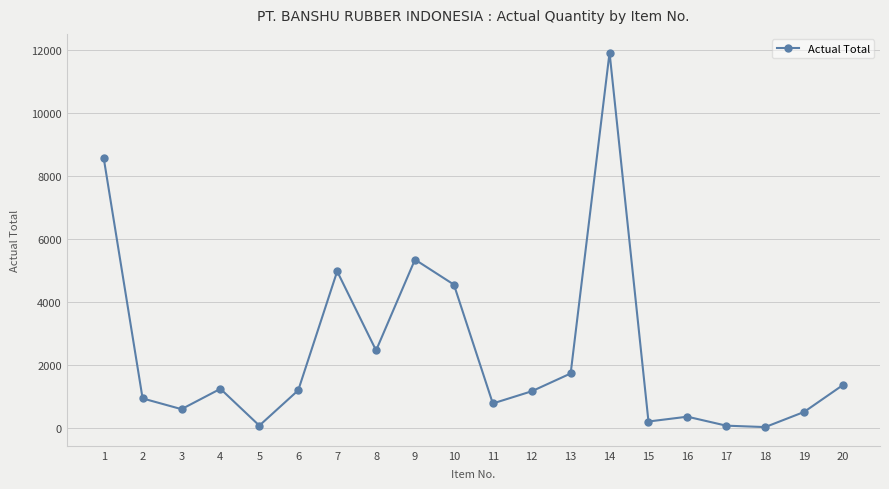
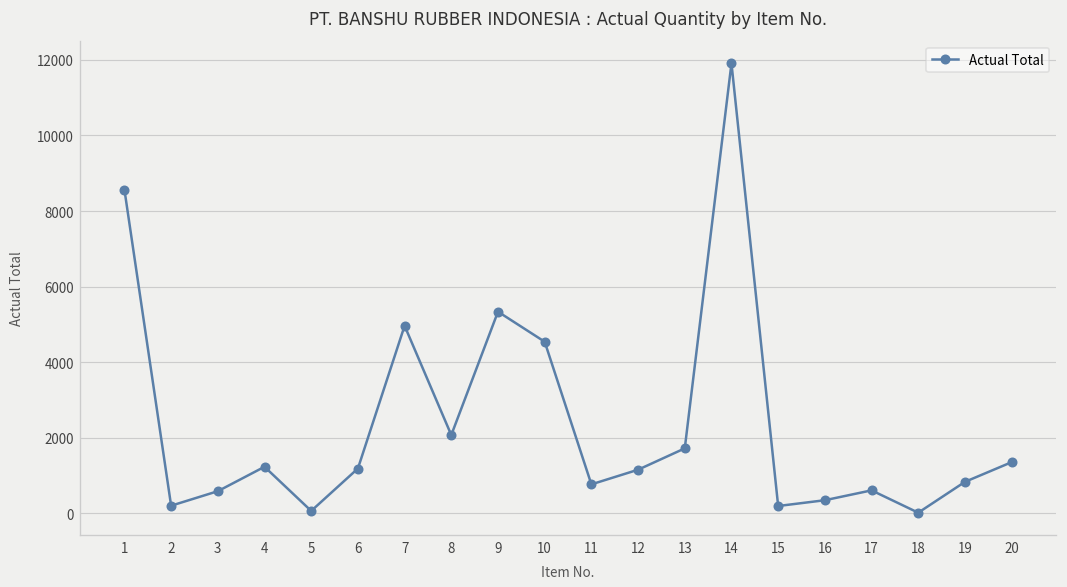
  {
    "1": 8600,
-   "2": 900,
+   "2": 200,
    "3": 600,
    "4": 1200,
    "5": 100,
    "6": 1200,
    "7": 5000,
-   "8": 2500,
+   "8": 2100,
    "9": 5300,
    "10": 4500,
    "11": 800,
    "12": 1200,
    "13": 1700,
    "14": 11900,
    "15": 200,
    "16": 300,
-   "17": 100,
+   "17": 600,
    "18": 0,
-   "19": 500,
+   "19": 800,
    "20": 1400
  }
